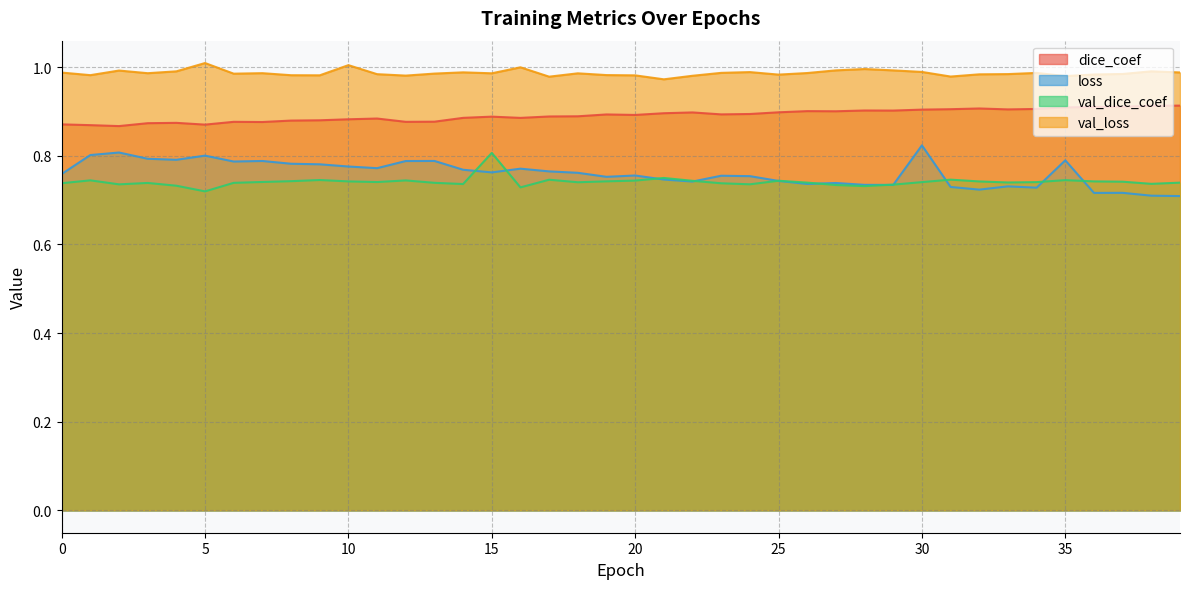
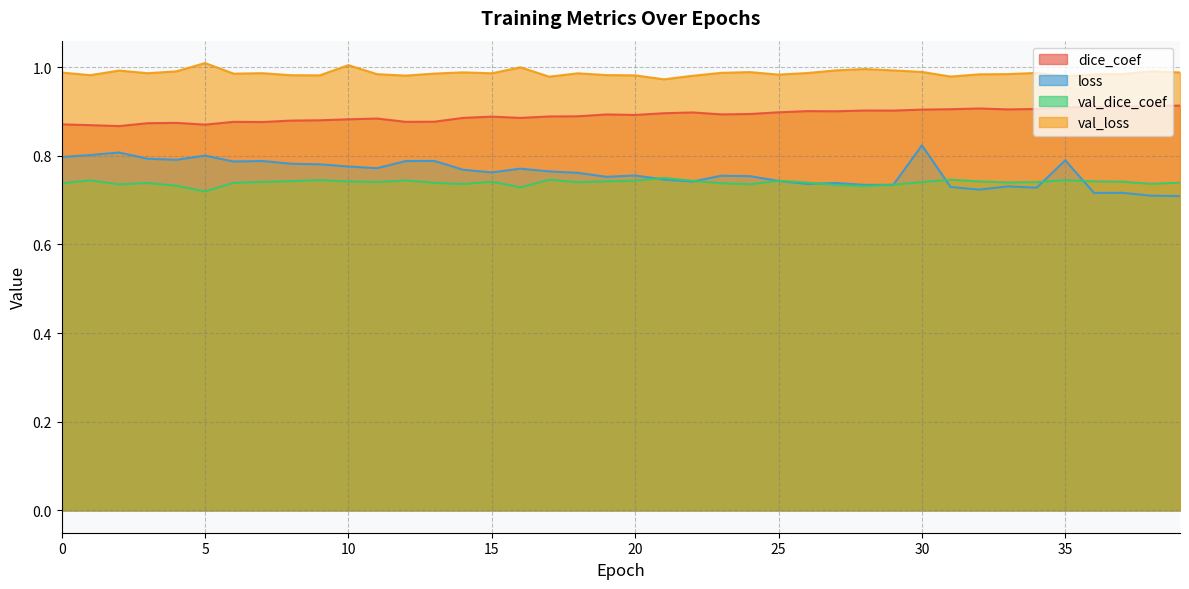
  {
    "dice_coef": {
      "0": 0.87,
      "5": 0.87,
      "10": 0.88,
      "15": 0.89,
      "20": 0.89,
      "25": 0.90,
      "30": 0.90
    },
    "loss": {
-     "0": 0.76,
+     "0": 0.80,
      "5": 0.80,
      "10": 0.78,
      "15": 0.76,
      "20": 0.76,
      "30": 0.82,
      "35": 0.79
    },
    "val_dice_coef": {
      "0": 0.74,
      "5": 0.72,
      "10": 0.74,
-     "15": 0.81,
+     "15": 0.74,
      "20": 0.74,
      "30": 0.74,
      "35": 0.75
    },
    "val_loss": {
      "0": 0.99,
      "5": 1.01,
      "10": 1.00,
      "15": 0.99,
      "20": 0.98,
      "25": 0.98,
      "30": 0.99
    }
  }
